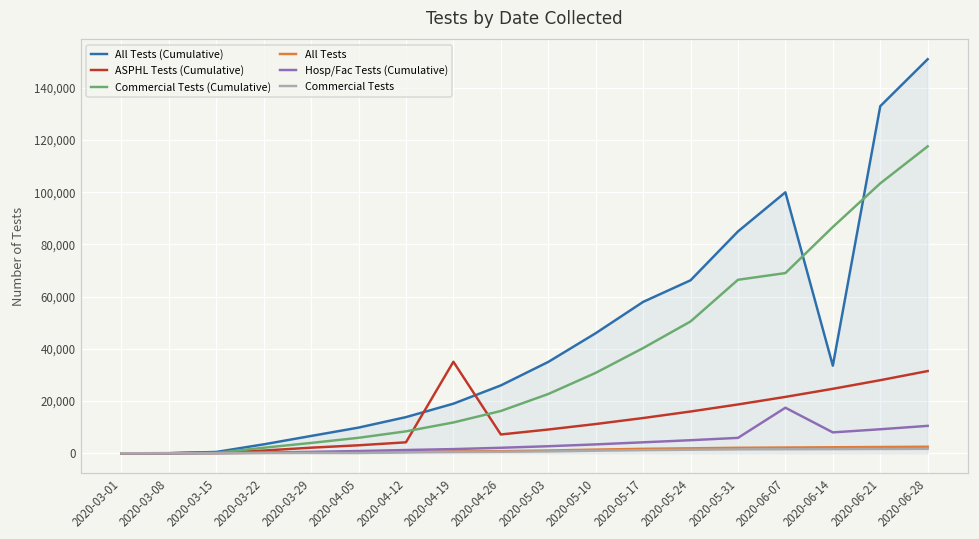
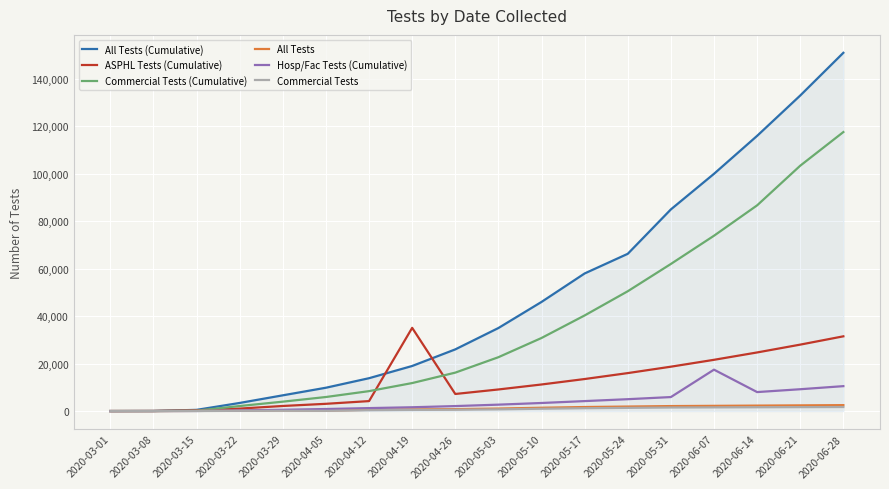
  {
    "All Tests (Cumulative)": {
      "2020-03-22": "3,000",
      "2020-03-29": "7,000",
      "2020-04-05": "10,000",
      "2020-04-12": "14,000",
      "2020-04-19": "19,000",
      "2020-04-26": "26,000",
      "2020-05-03": "35,000",
      "2020-05-10": "46,000",
      "2020-05-17": "58,000",
      "2020-05-24": "66,000",
      "2020-05-31": "85,000",
      "2020-06-07": "100,000",
-     "2020-06-14": "34,000",
+     "2020-06-14": "116,000",
      "2020-06-21": "133,000",
      "2020-06-28": "151,000"
    },
    "ASPHL Tests (Cumulative)": {
      "2020-03-29": "2,000",
      "2020-04-05": "3,000",
      "2020-04-12": "4,000",
      "2020-04-19": "35,000",
      "2020-04-26": "7,000",
      "2020-05-03": "9,000",
      "2020-05-10": "11,000",
      "2020-05-17": "14,000",
      "2020-05-24": "16,000",
      "2020-05-31": "19,000",
      "2020-06-07": "22,000",
      "2020-06-14": "25,000",
      "2020-06-21": "28,000",
      "2020-06-28": "32,000"
    },
    "Commercial Tests (Cumulative)": {
      "2020-03-22": "2,000",
      "2020-03-29": "4,000",
      "2020-04-05": "6,000",
      "2020-04-12": "8,000",
      "2020-04-19": "12,000",
      "2020-04-26": "16,000",
      "2020-05-03": "23,000",
      "2020-05-10": "31,000",
      "2020-05-17": "40,000",
      "2020-05-24": "51,000",
-     "2020-05-31": "66,000",
-     "2020-06-07": "69,000",
+     "2020-05-31": "62,000",
+     "2020-06-07": "74,000",
      "2020-06-14": "87,000",
      "2020-06-21": "103,000",
      "2020-06-28": "118,000"
    },
    "Hosp/Fac Tests (Cumulative)": {
      "2020-04-26": "2,000",
      "2020-05-03": "3,000",
      "2020-05-10": "3,000",
      "2020-05-17": "4,000",
      "2020-05-24": "5,000",
      "2020-05-31": "6,000",
      "2020-06-07": "17,000",
      "2020-06-14": "8,000",
      "2020-06-21": "9,000",
      "2020-06-28": "11,000"
    }
  }
